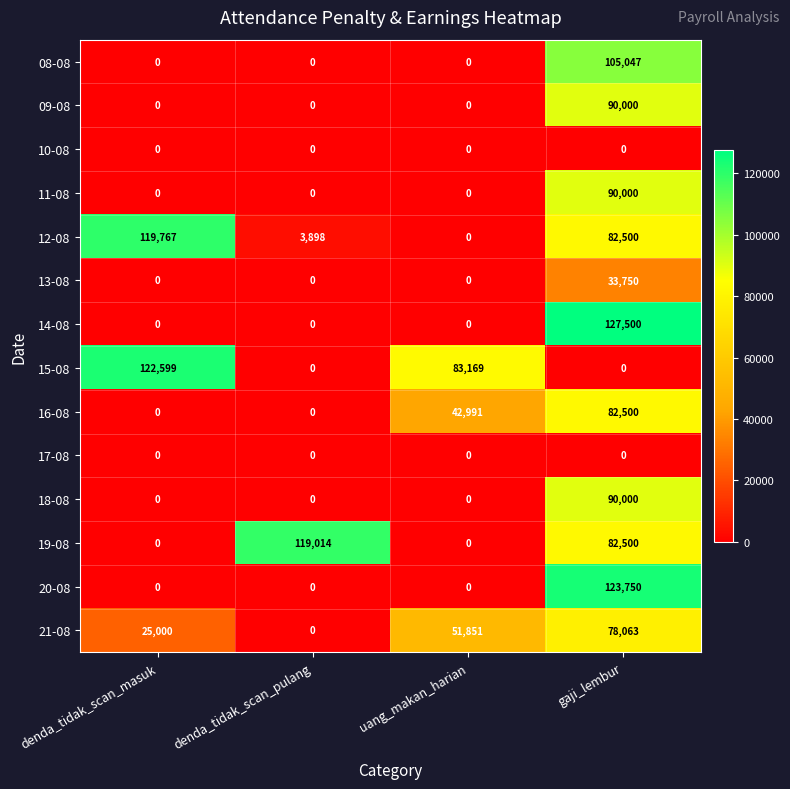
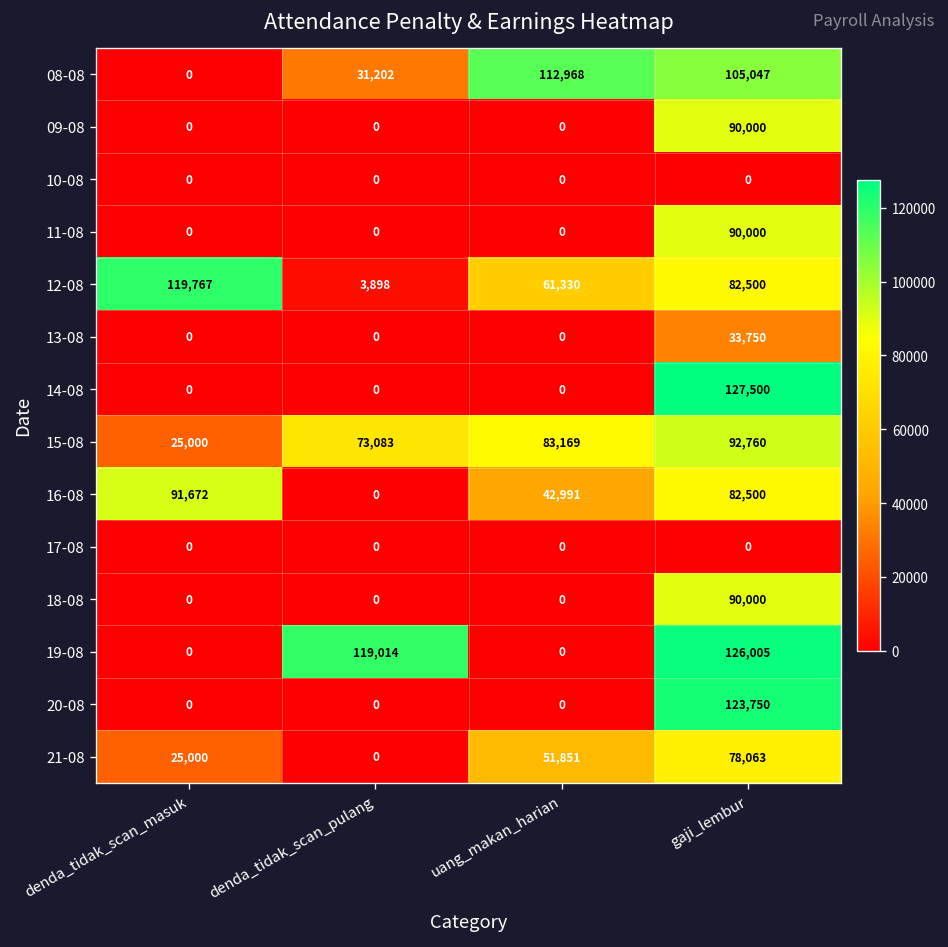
  {
    "08-08": {
      "denda_tidak_scan_masuk": "0",
-     "denda_tidak_scan_pulang": "0",
-     "uang_makan_harian": "0",
+     "denda_tidak_scan_pulang": "31,202",
+     "uang_makan_harian": "112,968",
      "gaji_lembur": "105,047"
    },
    "09-08": {
      "denda_tidak_scan_masuk": "0",
      "denda_tidak_scan_pulang": "0",
      "uang_makan_harian": "0",
      "gaji_lembur": "90,000"
    },
    "10-08": {
      "denda_tidak_scan_masuk": "0",
      "denda_tidak_scan_pulang": "0",
      "uang_makan_harian": "0",
      "gaji_lembur": "0"
    },
    "11-08": {
      "denda_tidak_scan_masuk": "0",
      "denda_tidak_scan_pulang": "0",
      "uang_makan_harian": "0",
      "gaji_lembur": "90,000"
    },
    "12-08": {
      "denda_tidak_scan_masuk": "119,767",
      "denda_tidak_scan_pulang": "3,898",
-     "uang_makan_harian": "0",
+     "uang_makan_harian": "61,330",
      "gaji_lembur": "82,500"
    },
    "13-08": {
      "denda_tidak_scan_masuk": "0",
      "denda_tidak_scan_pulang": "0",
      "uang_makan_harian": "0",
      "gaji_lembur": "33,750"
    },
    "14-08": {
      "denda_tidak_scan_masuk": "0",
      "denda_tidak_scan_pulang": "0",
      "uang_makan_harian": "0",
      "gaji_lembur": "127,500"
    },
    "15-08": {
-     "denda_tidak_scan_masuk": "122,599",
-     "denda_tidak_scan_pulang": "0",
+     "denda_tidak_scan_masuk": "25,000",
+     "denda_tidak_scan_pulang": "73,083",
      "uang_makan_harian": "83,169",
-     "gaji_lembur": "0"
+     "gaji_lembur": "92,760"
    },
    "16-08": {
-     "denda_tidak_scan_masuk": "0",
+     "denda_tidak_scan_masuk": "91,672",
      "denda_tidak_scan_pulang": "0",
      "uang_makan_harian": "42,991",
      "gaji_lembur": "82,500"
    },
    "17-08": {
      "denda_tidak_scan_masuk": "0",
      "denda_tidak_scan_pulang": "0",
      "uang_makan_harian": "0",
      "gaji_lembur": "0"
    },
    "18-08": {
      "denda_tidak_scan_masuk": "0",
      "denda_tidak_scan_pulang": "0",
      "uang_makan_harian": "0",
      "gaji_lembur": "90,000"
    },
    "19-08": {
      "denda_tidak_scan_masuk": "0",
      "denda_tidak_scan_pulang": "119,014",
      "uang_makan_harian": "0",
-     "gaji_lembur": "82,500"
+     "gaji_lembur": "126,005"
    },
    "20-08": {
      "denda_tidak_scan_masuk": "0",
      "denda_tidak_scan_pulang": "0",
      "uang_makan_harian": "0",
      "gaji_lembur": "123,750"
    },
    "21-08": {
      "denda_tidak_scan_masuk": "25,000",
      "denda_tidak_scan_pulang": "0",
      "uang_makan_harian": "51,851",
      "gaji_lembur": "78,063"
    }
  }
